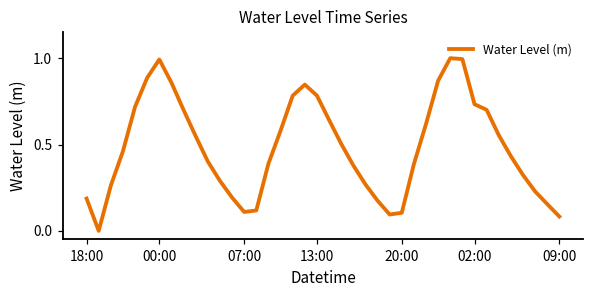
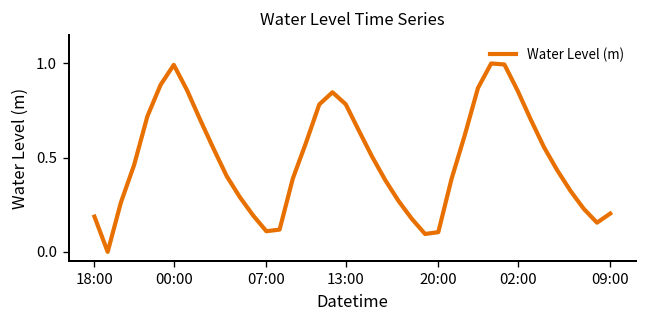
  {
    "18:00": 0.19,
    "00:00": 0.99,
    "07:00": 0.11,
    "13:00": 0.78,
    "20:00": 0.10,
-   "02:00": 0.73,
-   "09:00": 0.08
+   "02:00": 0.86,
+   "09:00": 0.20
  }
